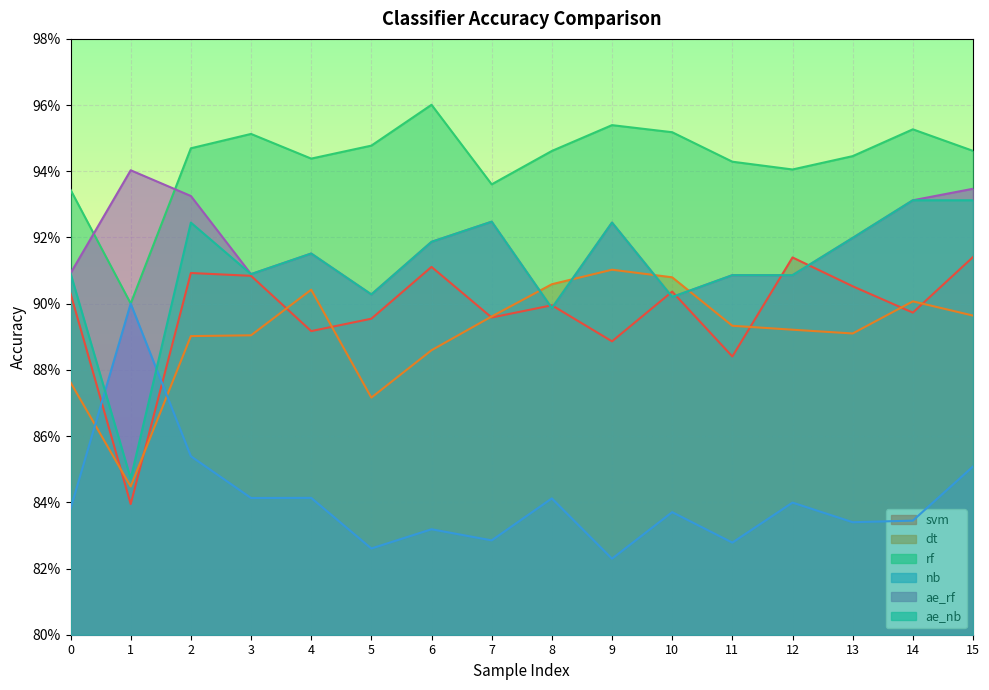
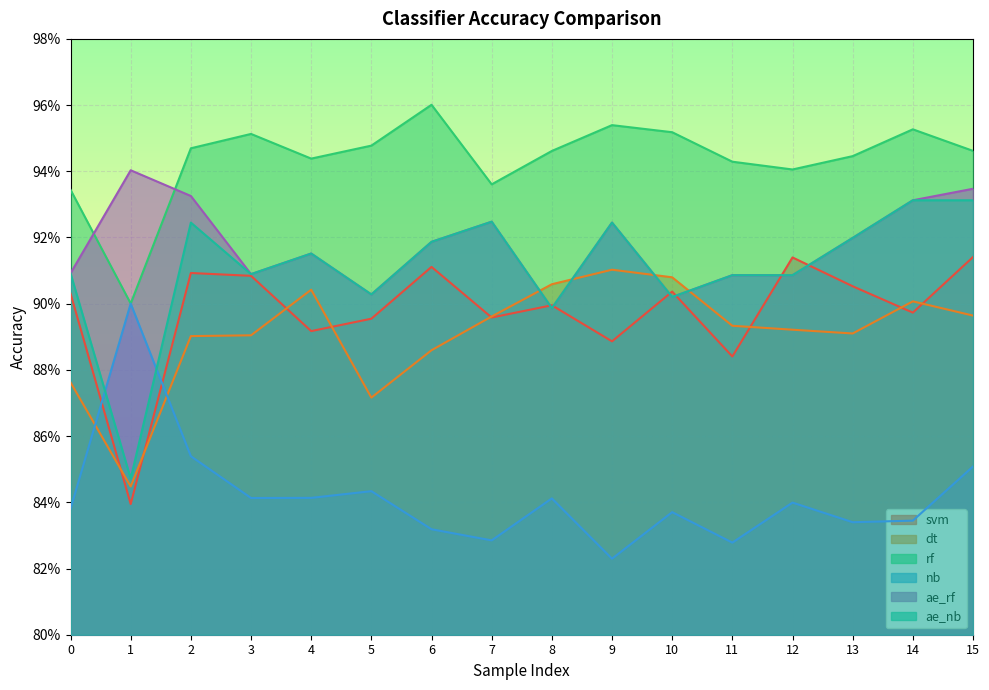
  {
    "nb": {
      "0": "83.8%",
      "2": "85.4%",
      "3": "84.1%",
      "4": "84.1%",
-     "5": "82.6%",
+     "5": "84.3%",
      "6": "83.2%",
      "7": "82.8%",
      "8": "84.1%",
      "9": "82.3%",
      "10": "83.7%",
      "11": "82.8%",
      "12": "84.0%",
      "13": "83.4%",
      "15": "85.1%"
    },
    "ae_rf": {
      "1": "94.0%",
      "2": "93.3%",
      "15": "93.5%"
    }
  }
